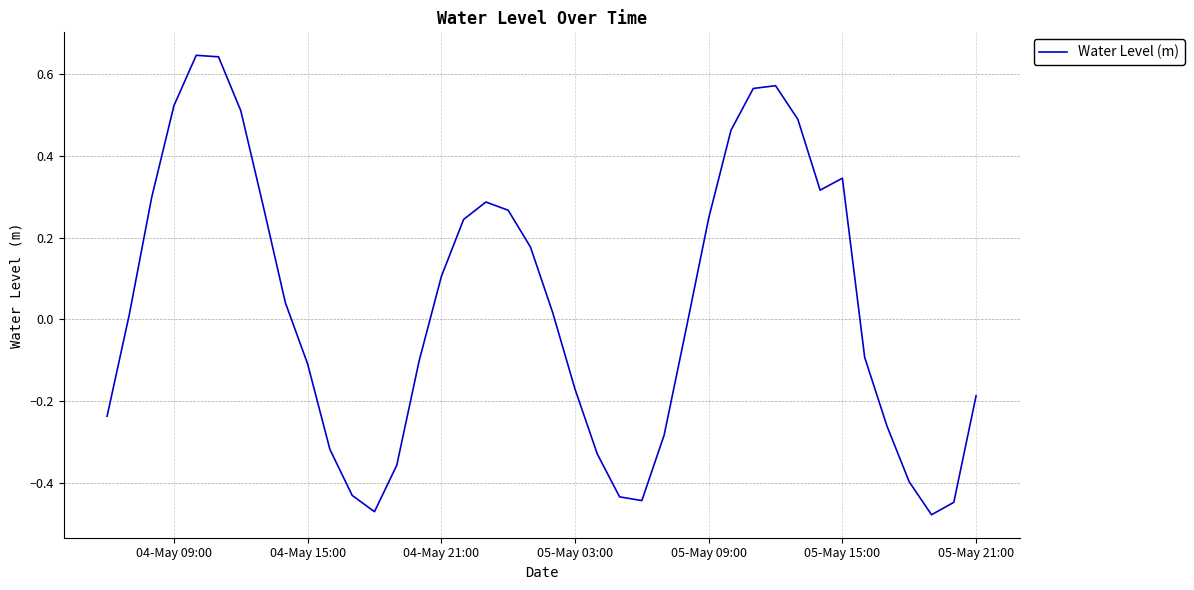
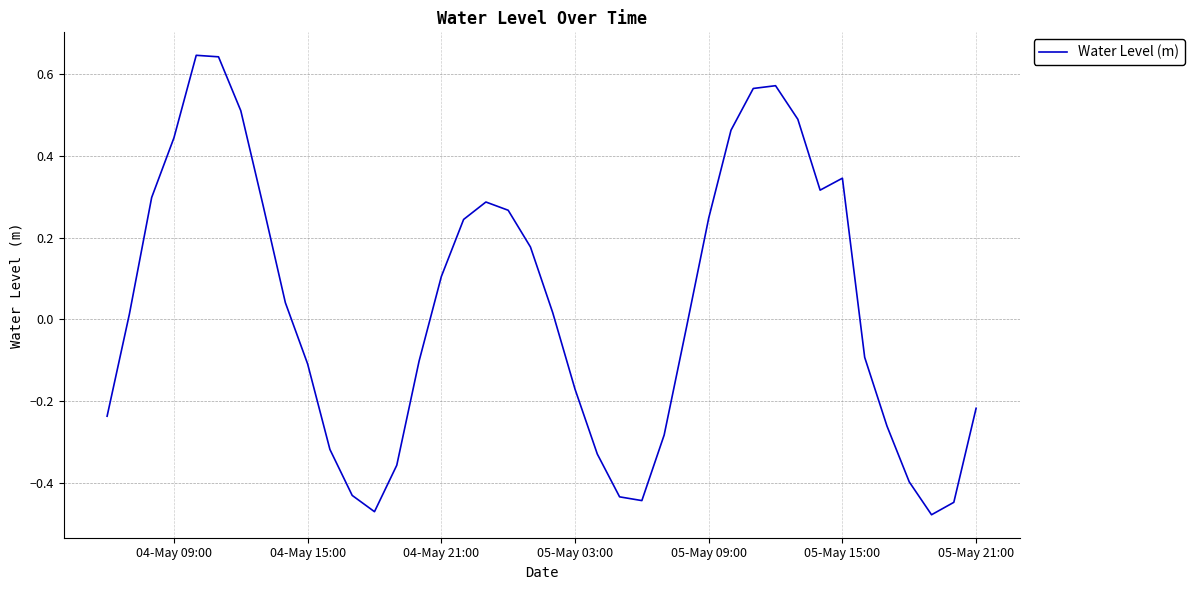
  {
-   "04-May 09:00": 0.52,
+   "04-May 09:00": 0.44,
    "04-May 15:00": -0.11,
    "04-May 21:00": 0.10,
    "05-May 03:00": -0.17,
    "05-May 09:00": 0.25,
    "05-May 15:00": 0.35,
-   "05-May 21:00": -0.19
+   "05-May 21:00": -0.22
  }
